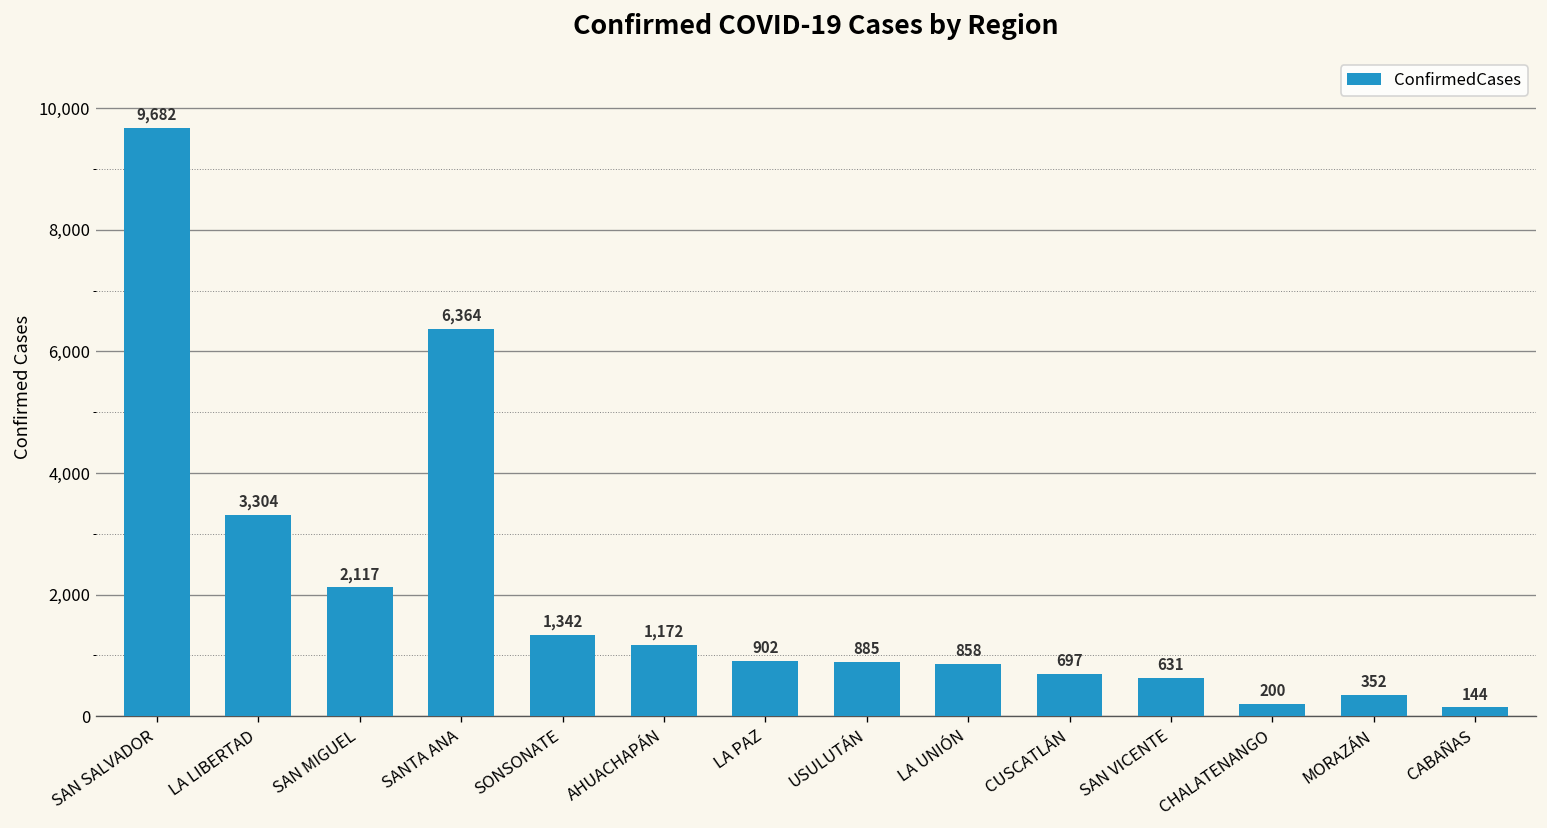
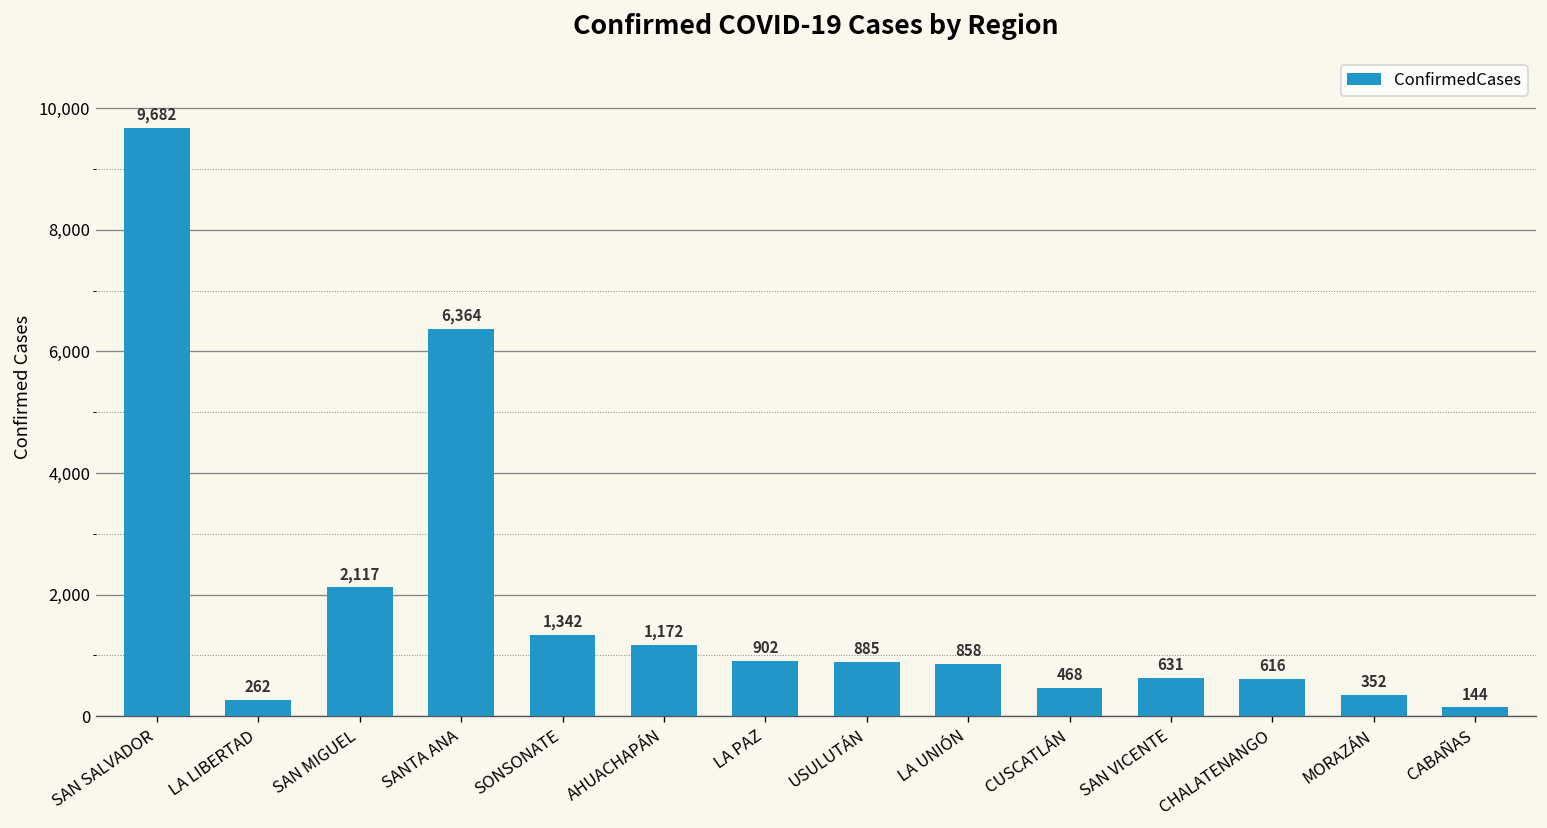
  {
    "SAN SALVADOR": "9,682",
-   "LA LIBERTAD": "3,304",
+   "LA LIBERTAD": "262",
    "SAN MIGUEL": "2,117",
    "SANTA ANA": "6,364",
    "SONSONATE": "1,342",
    "AHUACHAPÁN": "1,172",
    "LA PAZ": "902",
    "USULUTÁN": "885",
    "LA UNIÓN": "858",
-   "CUSCATLÁN": "697",
+   "CUSCATLÁN": "468",
    "SAN VICENTE": "631",
-   "CHALATENANGO": "200",
+   "CHALATENANGO": "616",
    "MORAZÁN": "352",
    "CABAÑAS": "144"
  }
